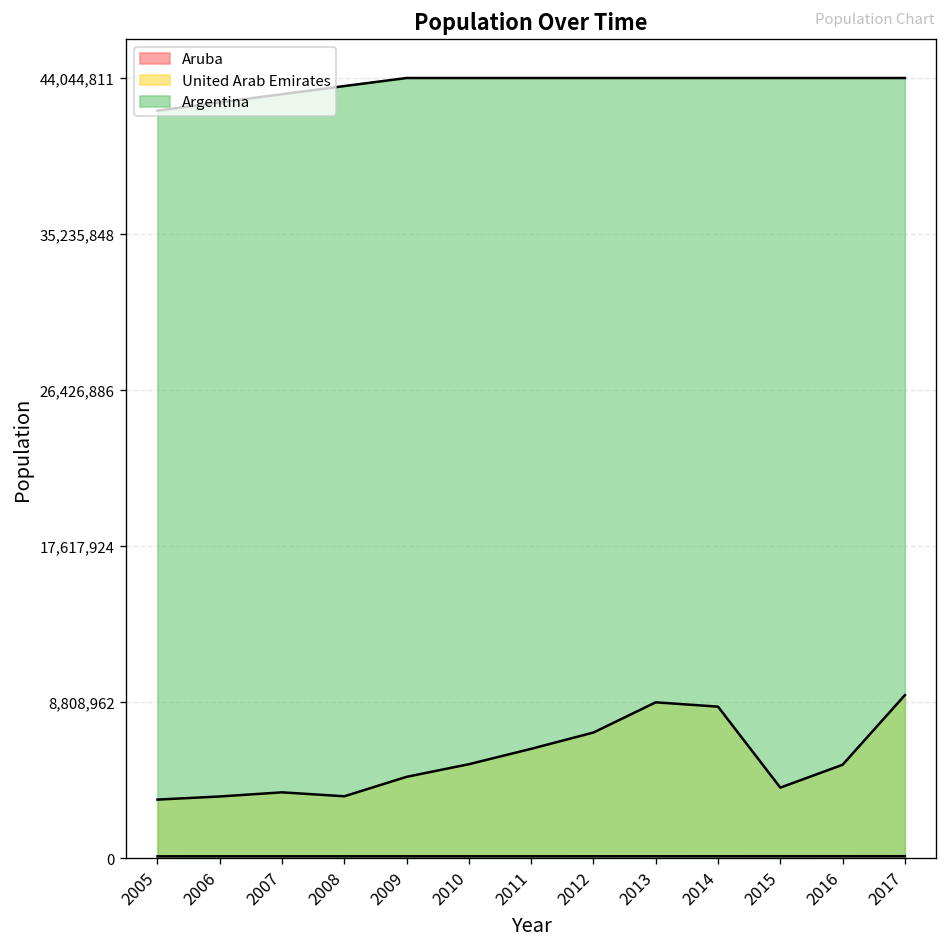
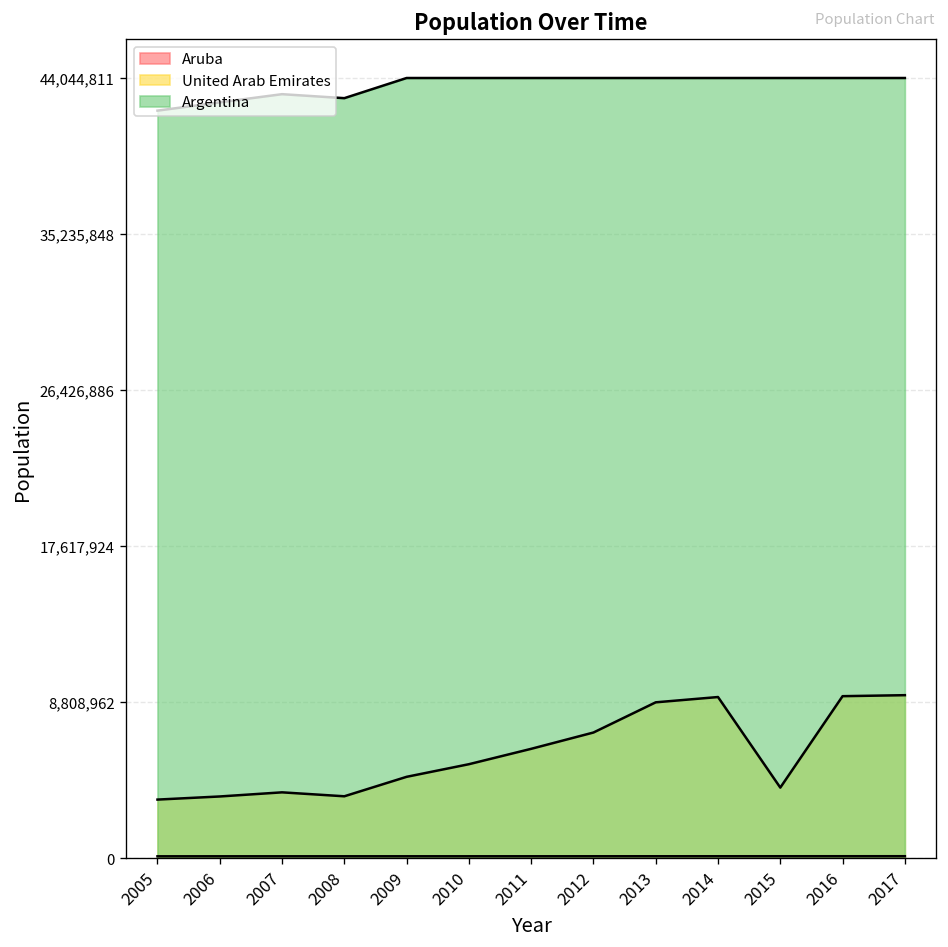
  {
    "Aruba": {
      "2005": "100,000",
      "2006": "100,000",
      "2007": "100,000",
      "2008": "100,000",
      "2009": "100,000",
      "2010": "100,000",
      "2011": "100,000",
      "2012": "100,000",
      "2013": "100,000",
      "2014": "100,000",
      "2015": "100,000",
      "2016": "100,000",
      "2017": "100,000"
    },
    "United Arab Emirates": {
      "2005": "3,300,000",
      "2006": "3,500,000",
      "2007": "3,700,000",
      "2008": "3,500,000",
      "2009": "4,600,000",
      "2010": "5,300,000",
      "2011": "6,200,000",
      "2012": "7,100,000",
      "2013": "8,800,000",
-     "2014": "8,500,000",
+     "2014": "9,100,000",
      "2015": "4,000,000",
-     "2016": "5,300,000",
+     "2016": "9,100,000",
      "2017": "9,200,000"
    },
    "Argentina": {
-     "2008": "43,600,000",
+     "2008": "42,900,000",
      "2009": "44,000,000",
      "2010": "44,000,000",
      "2011": "44,000,000",
      "2012": "44,000,000",
      "2013": "44,000,000",
      "2014": "44,000,000",
      "2015": "44,000,000",
      "2016": "44,000,000",
      "2017": "44,000,000"
    }
  }
